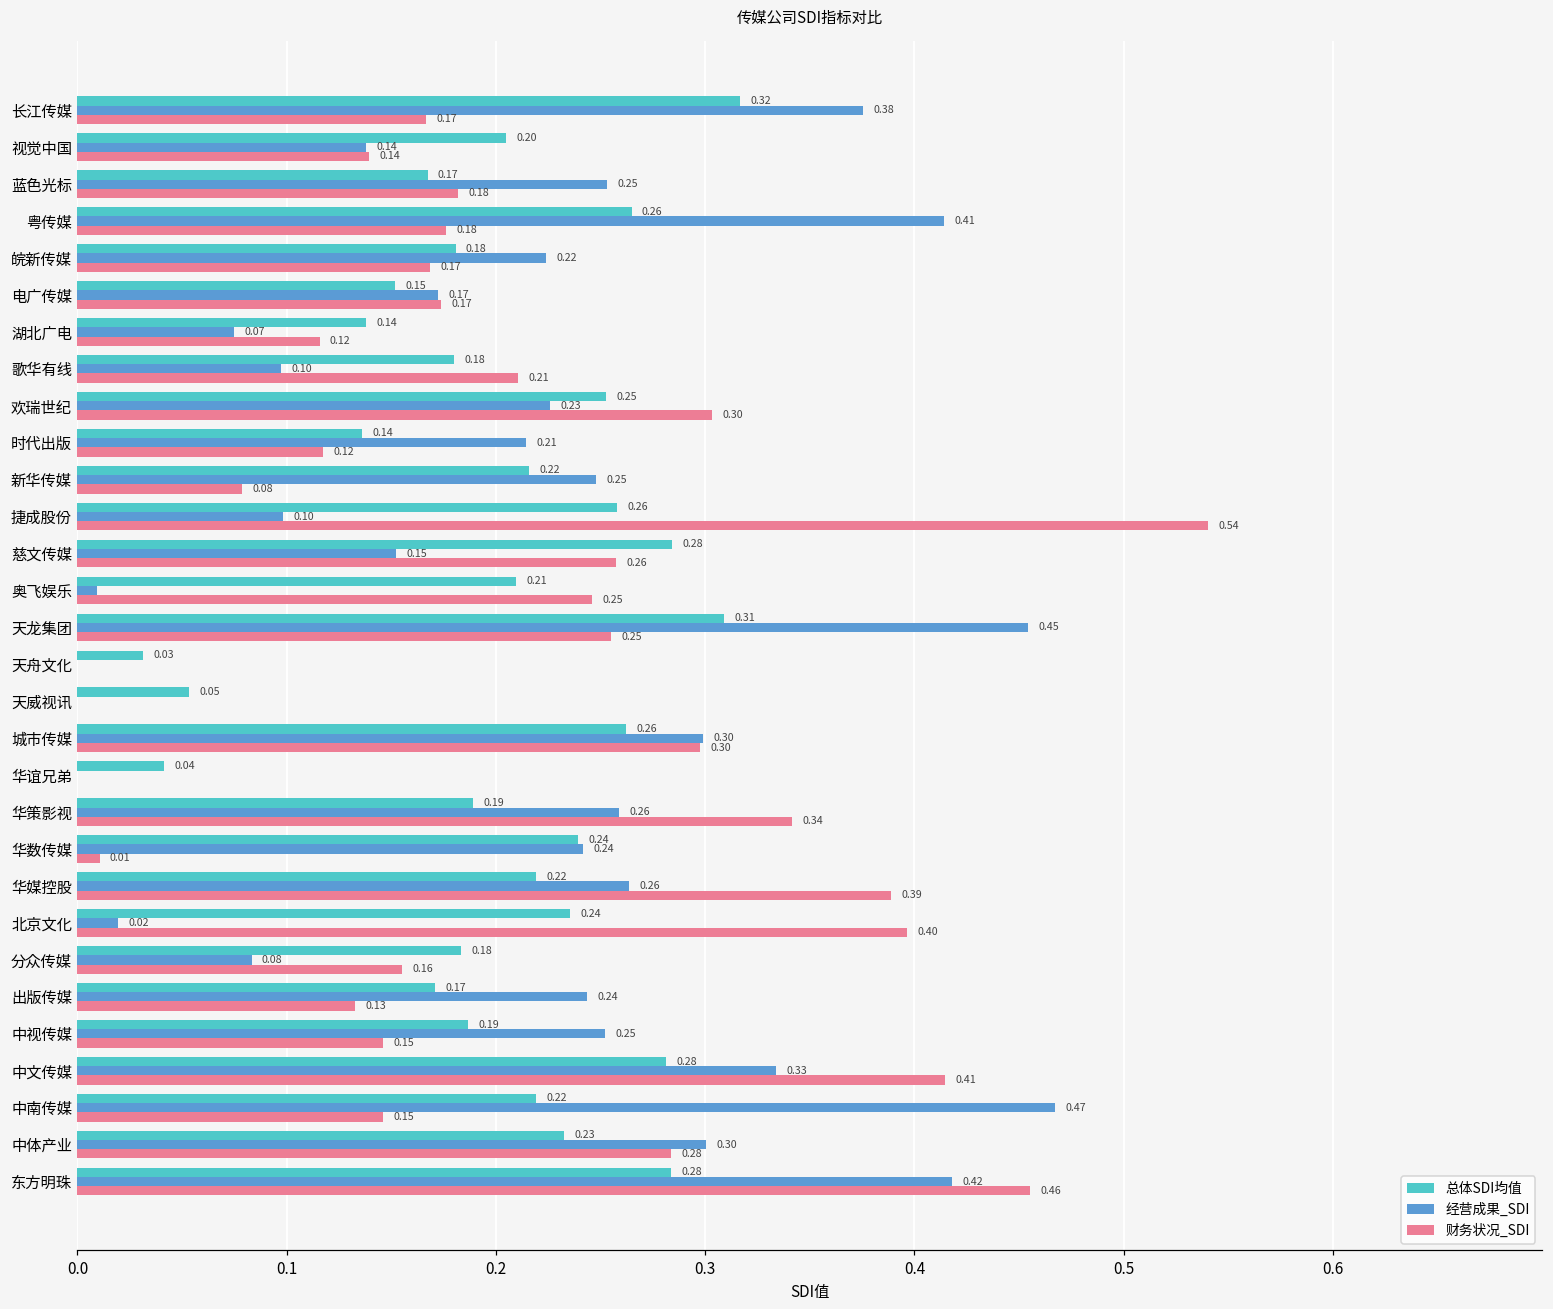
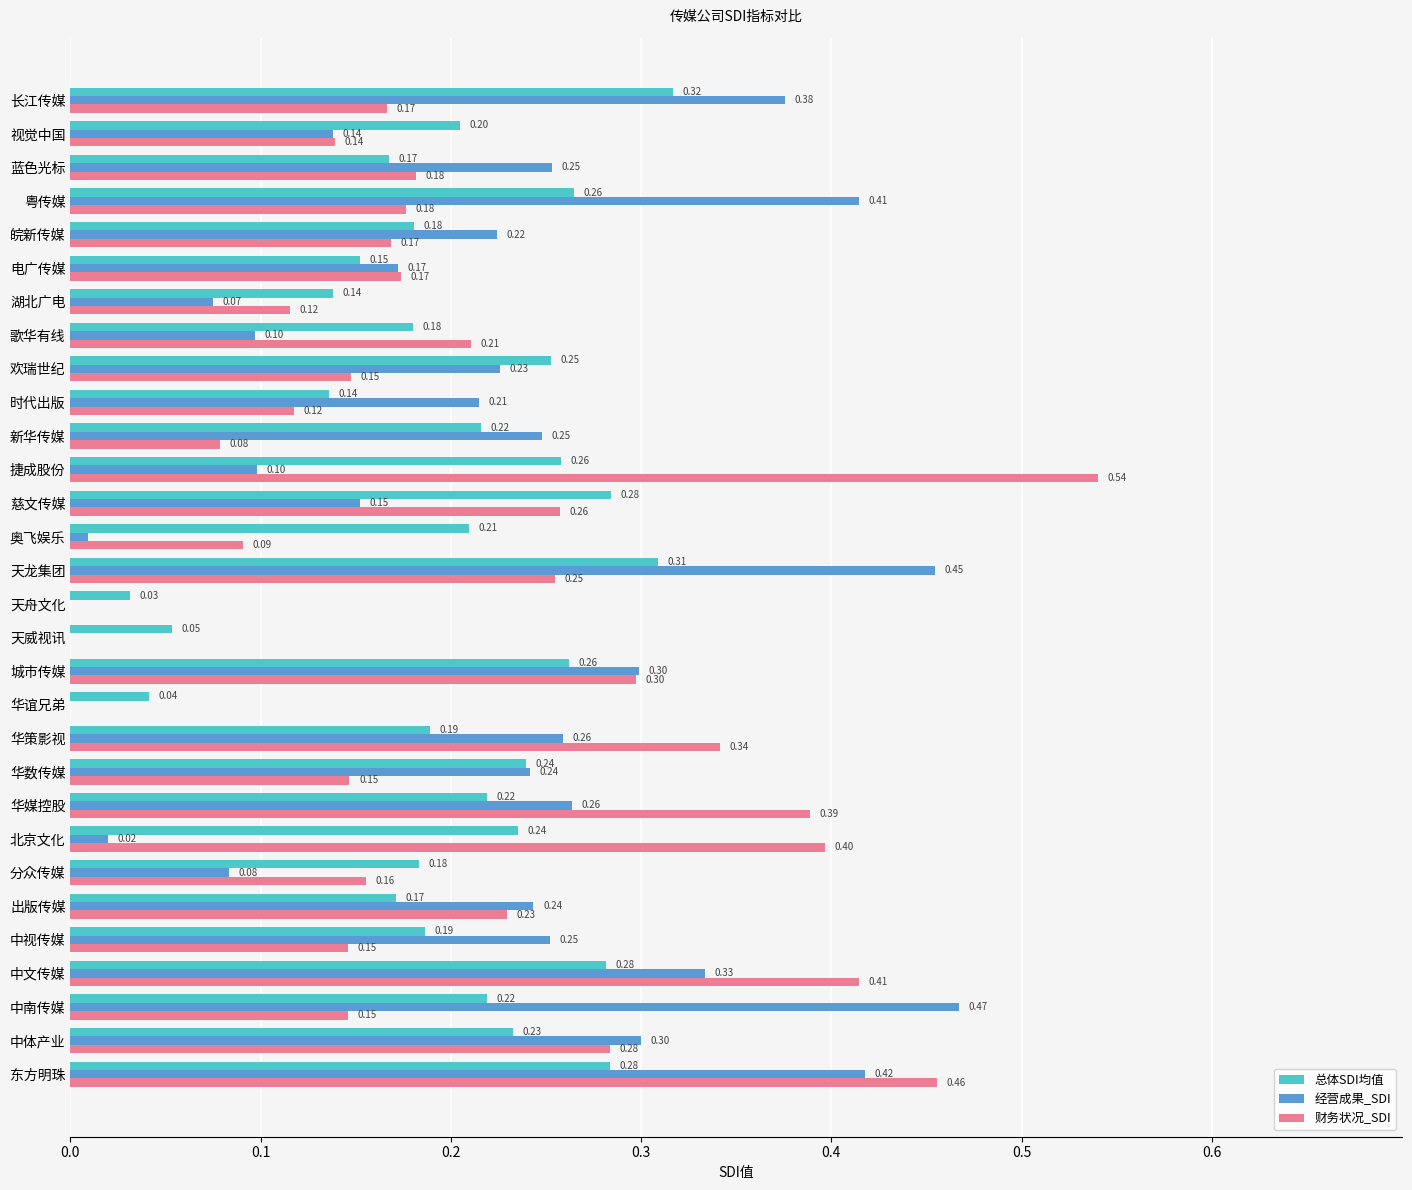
  {
    "财务状况_SDI": {
      "长江传媒": 0.17,
      "视觉中国": 0.14,
      "蓝色光标": 0.18,
      "粤传媒": 0.18,
      "皖新传媒": 0.17,
      "电广传媒": 0.17,
      "湖北广电": 0.12,
      "歌华有线": 0.21,
-     "欢瑞世纪": 0.30,
+     "欢瑞世纪": 0.15,
      "时代出版": 0.12,
      "新华传媒": 0.08,
      "捷成股份": 0.54,
      "慈文传媒": 0.26,
-     "奥飞娱乐": 0.25,
+     "奥飞娱乐": 0.09,
      "天龙集团": 0.25,
      "华策影视": 0.34,
-     "华数传媒": 0.01,
+     "华数传媒": 0.15,
      "华媒控股": 0.39,
      "北京文化": 0.40,
      "分众传媒": 0.16,
-     "出版传媒": 0.13,
+     "出版传媒": 0.23,
      "中视传媒": 0.15,
      "中文传媒": 0.41,
      "中南传媒": 0.15,
      "中体产业": 0.28,
      "东方明珠": 0.46
    }
  }
